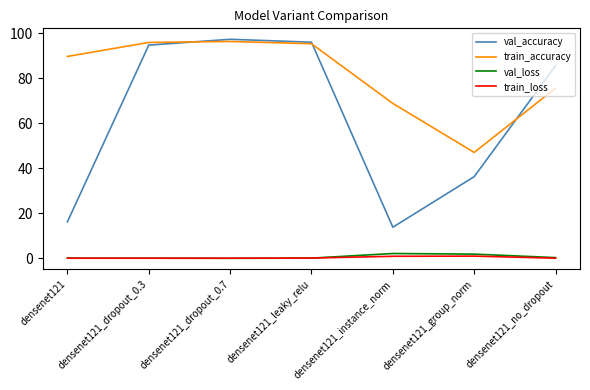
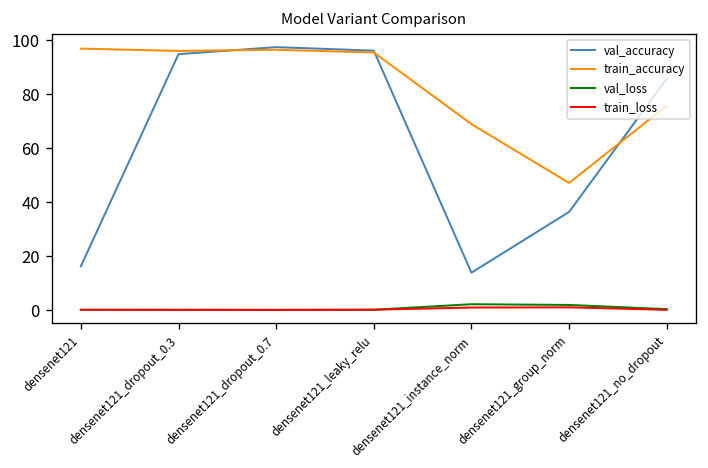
  {
    "val_accuracy": {
      "densenet121": 16,
      "densenet121_dropout_0.3": 95,
      "densenet121_instance_norm": 14,
      "densenet121_group_norm": 36
    },
    "train_accuracy": {
-     "densenet121": 90,
+     "densenet121": 97,
      "densenet121_dropout_0.3": 96,
      "densenet121_instance_norm": 69,
      "densenet121_group_norm": 47
    },
    "val_loss": {
      "densenet121_instance_norm": 2
    },
    "train_loss": {
      "densenet121_instance_norm": 1
    }
  }
